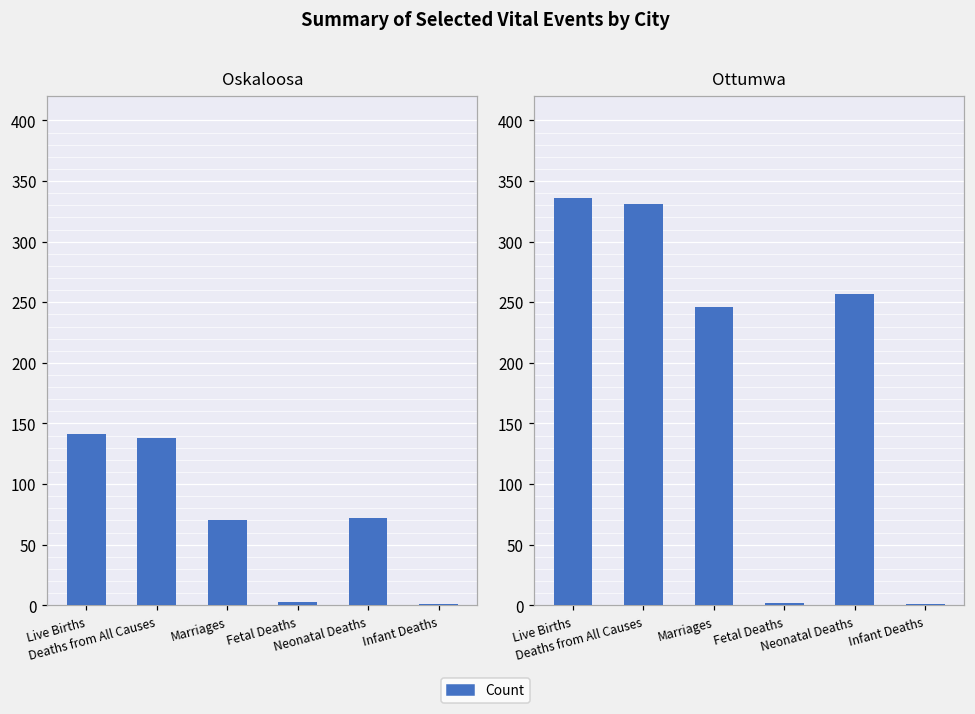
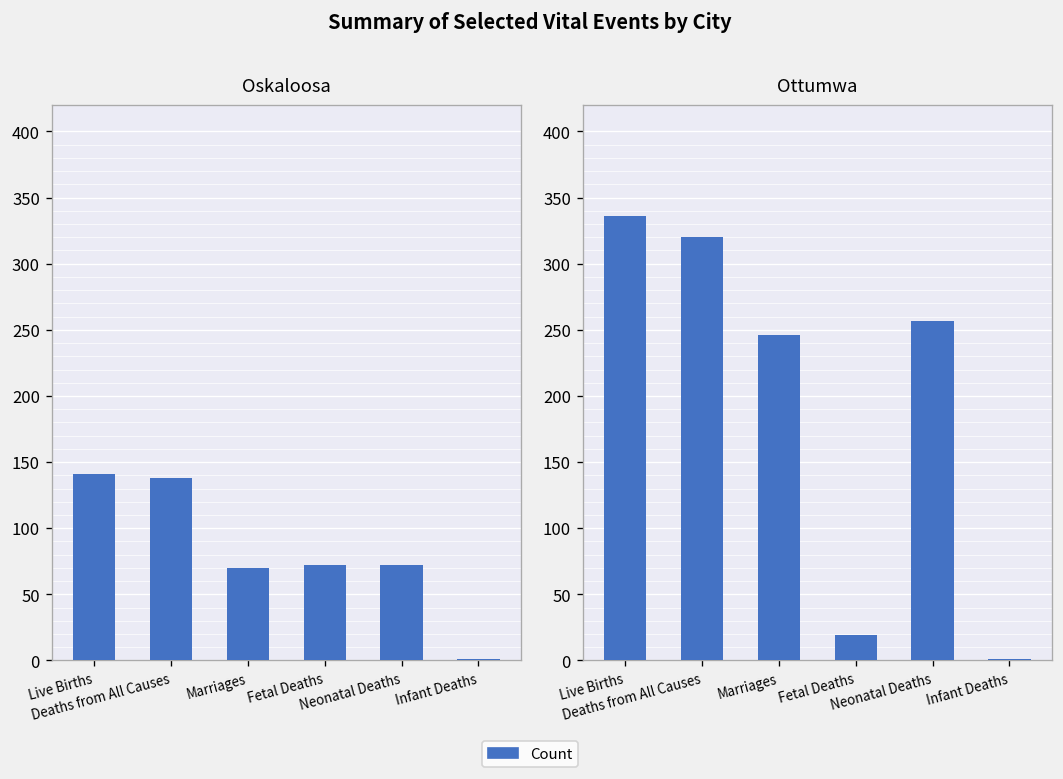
  {
    "Oskaloosa": {
      "Live Births": 141,
      "Deaths from All Causes": 138,
      "Marriages": 70,
-     "Fetal Deaths": 3,
+     "Fetal Deaths": 72,
      "Neonatal Deaths": 72
    },
    "Ottumwa": {
      "Live Births": 336,
-     "Deaths from All Causes": 331,
+     "Deaths from All Causes": 320,
      "Marriages": 246,
-     "Fetal Deaths": 2,
+     "Fetal Deaths": 19,
      "Neonatal Deaths": 257
    }
  }
